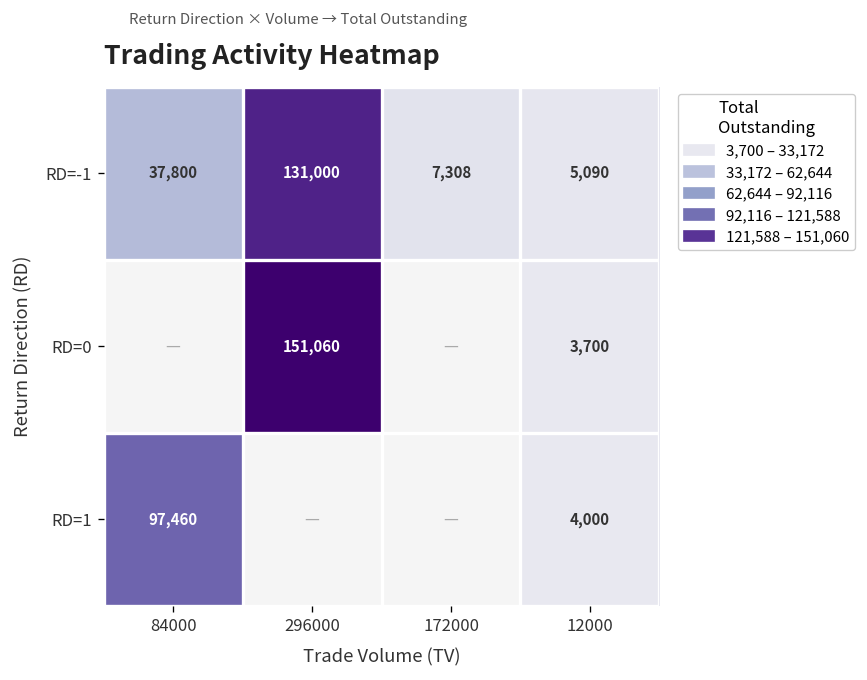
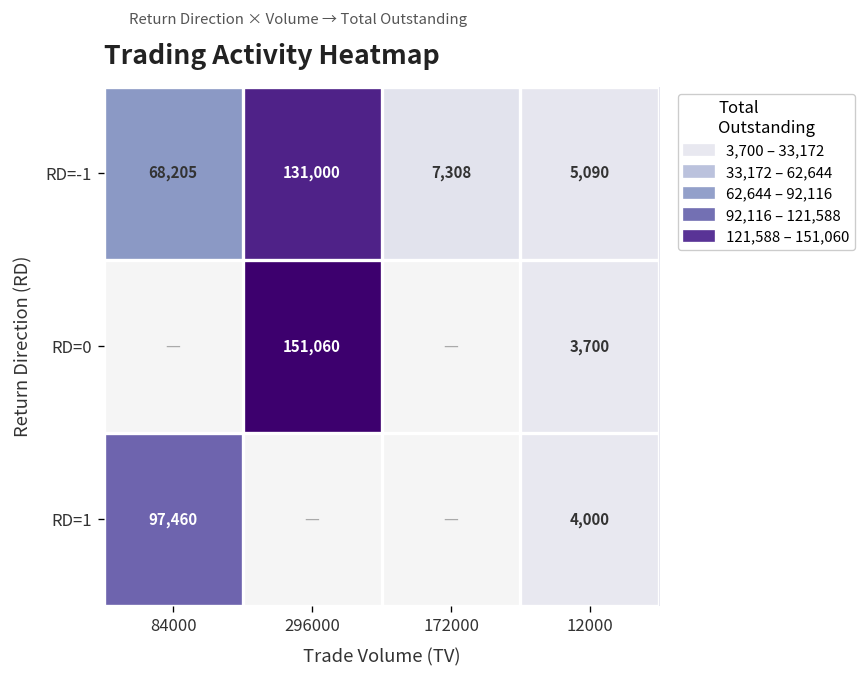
  {
    "RD=-1": {
-     "84000": "37,800",
+     "84000": "68,205",
      "296000": "131,000",
      "172000": "7,308",
      "12000": "5,090"
    },
    "RD=0": {
      "296000": "151,060",
      "12000": "3,700"
    },
    "RD=1": {
      "84000": "97,460",
      "12000": "4,000"
    }
  }
